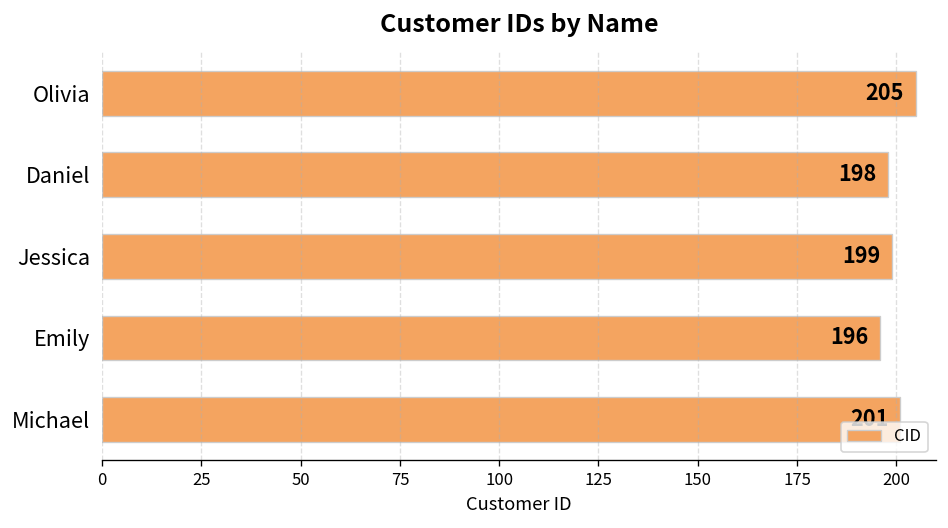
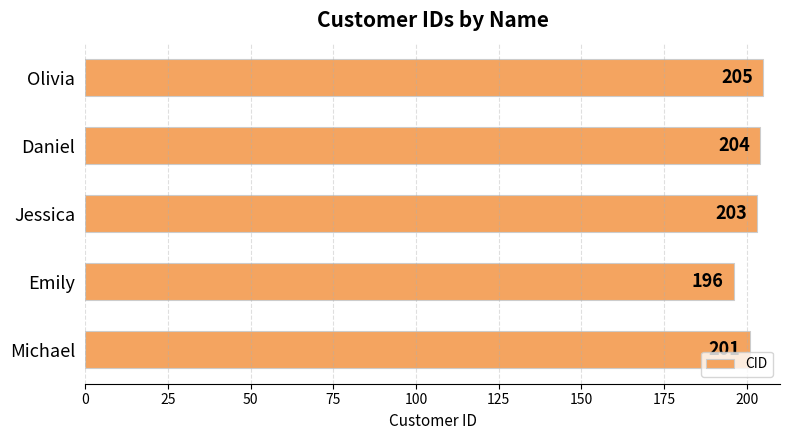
  {
    "Olivia": 205,
-   "Daniel": 198,
-   "Jessica": 199,
+   "Daniel": 204,
+   "Jessica": 203,
    "Emily": 196
  }
